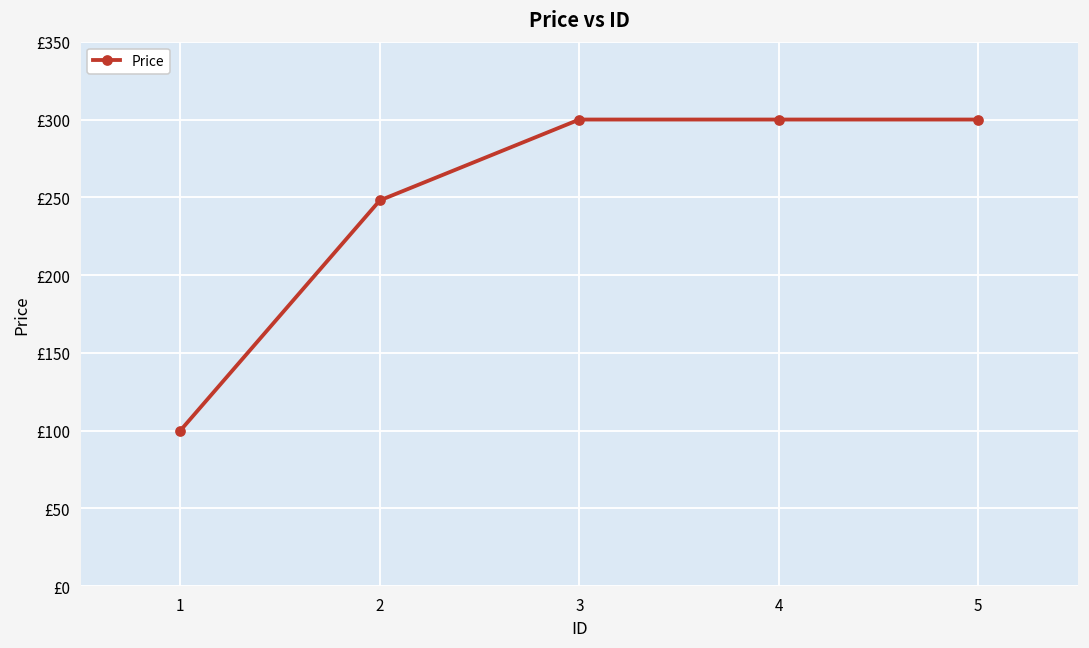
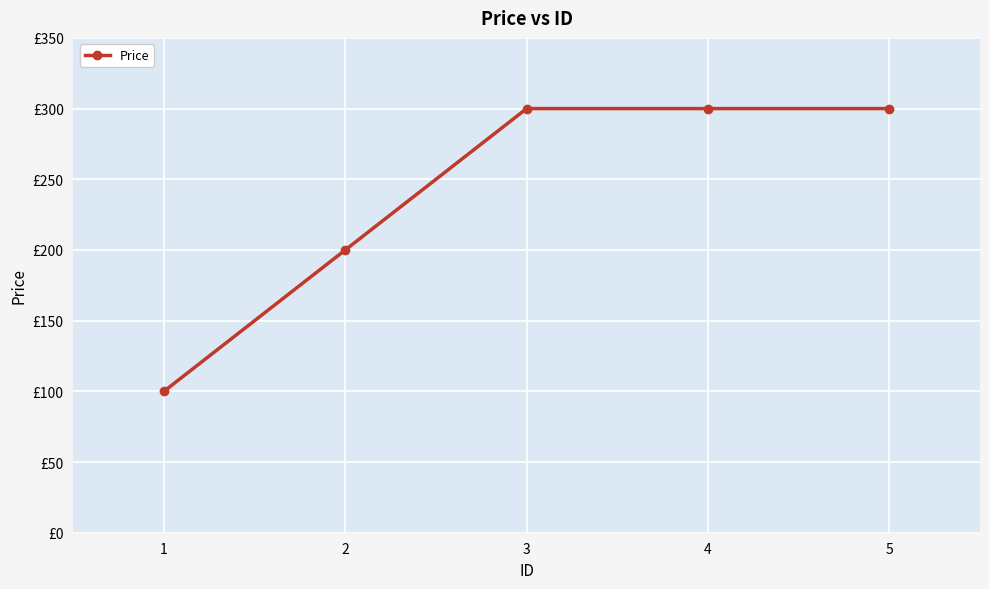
  {
    "1": "£100",
-   "2": "£248",
+   "2": "£200",
    "3": "£300",
    "4": "£300",
    "5": "£300"
  }
